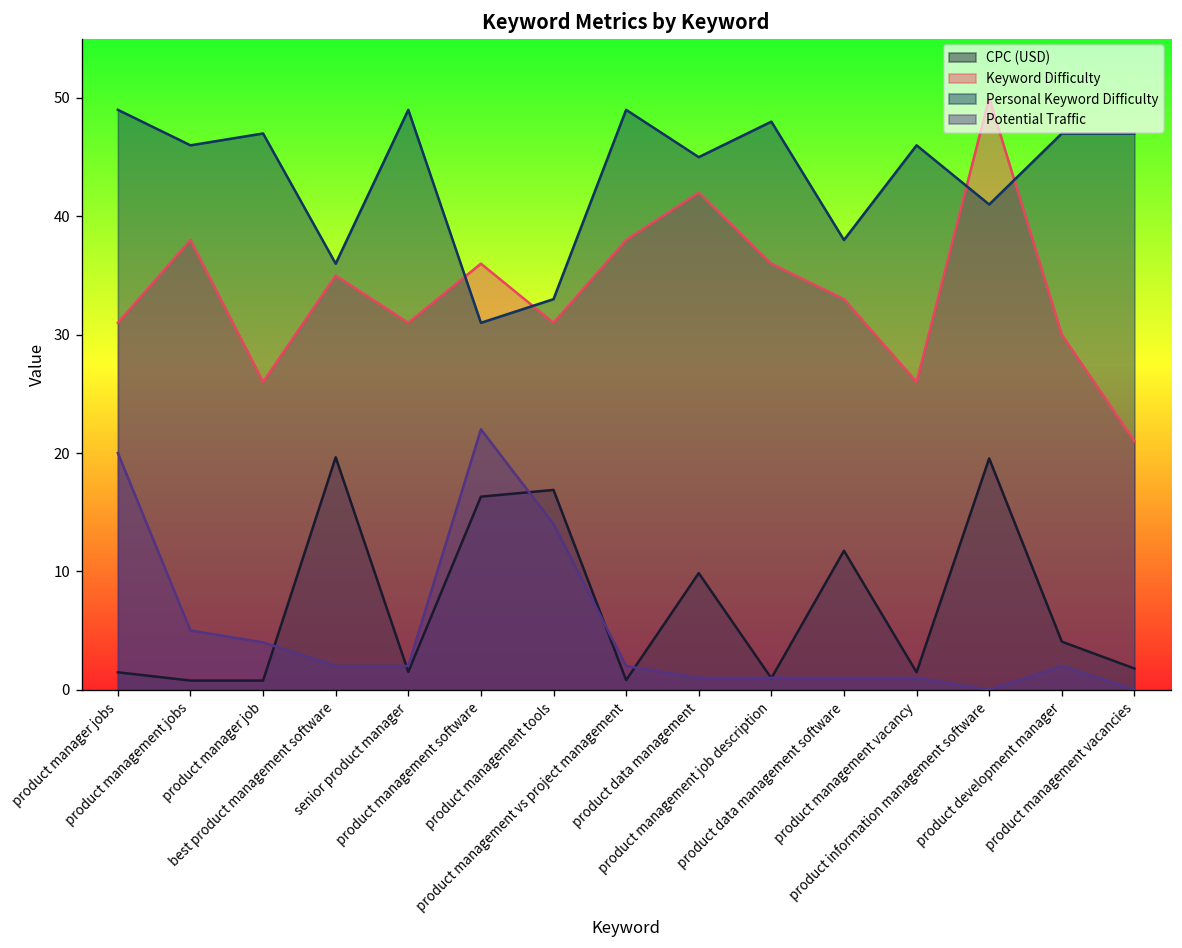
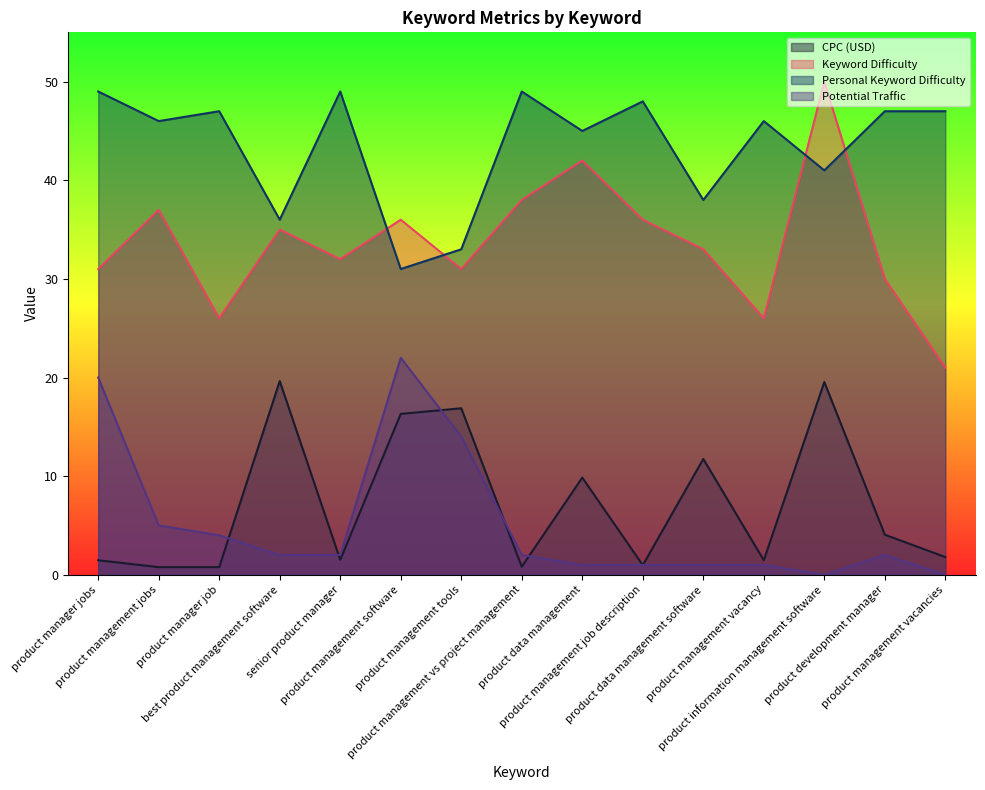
  {
    "Keyword Difficulty": {
      "product manager jobs": 31,
-     "product management jobs": 38,
+     "product management jobs": 37,
      "product manager job": 26,
      "best product management software": 35,
-     "senior product manager": 31,
+     "senior product manager": 32,
      "product management software": 36,
      "product management tools": 31,
      "product management vs project management": 38,
      "product data management": 42,
      "product management job description": 36,
      "product data management software": 33,
      "product management vacancy": 26,
      "product development manager": 30,
      "product management vacancies": 21
    }
  }
